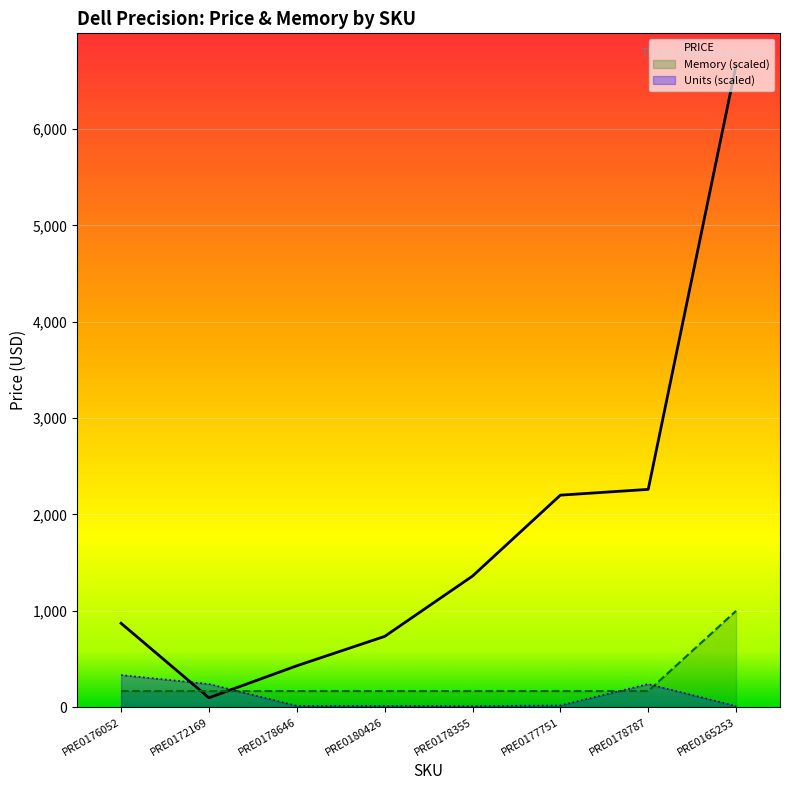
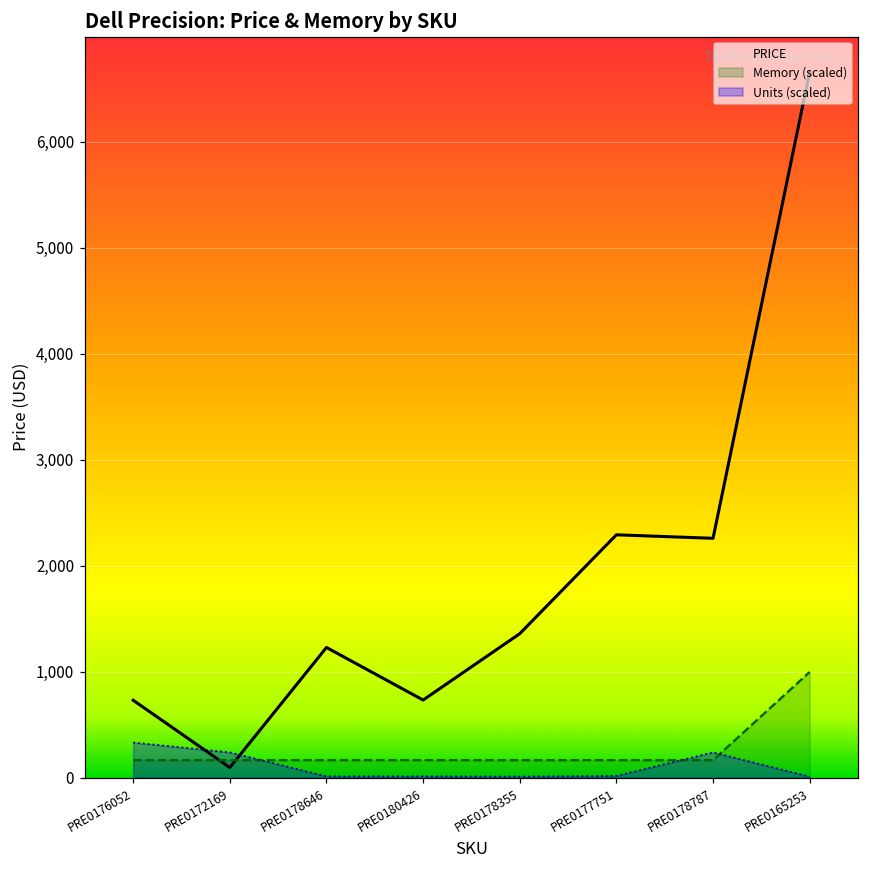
  {
    "PRICE": {
-     "PRE0176052": "900",
+     "PRE0176052": "700",
      "PRE0172169": "100",
-     "PRE0178646": "400",
+     "PRE0178646": "1,200",
      "PRE0180426": "700",
      "PRE0178355": "1,400",
-     "PRE0177751": "2,200",
+     "PRE0177751": "2,300",
      "PRE0178787": "2,300"
    },
    "Memory (scaled)": {
      "PRE0176052": "200",
      "PRE0172169": "200",
      "PRE0178646": "200",
      "PRE0180426": "200",
      "PRE0178355": "200",
      "PRE0177751": "200",
      "PRE0178787": "200",
      "PRE0165253": "1,000"
    },
    "Units (scaled)": {
      "PRE0176052": "300",
      "PRE0172169": "200",
      "PRE0178646": "0",
      "PRE0180426": "0",
      "PRE0178355": "0",
      "PRE0177751": "0",
      "PRE0178787": "200",
      "PRE0165253": "0"
    }
  }
